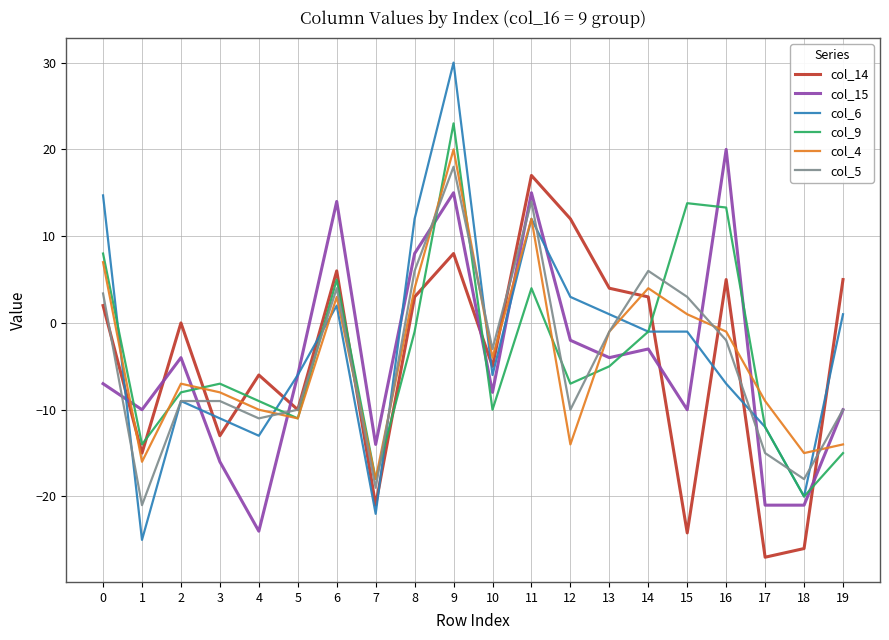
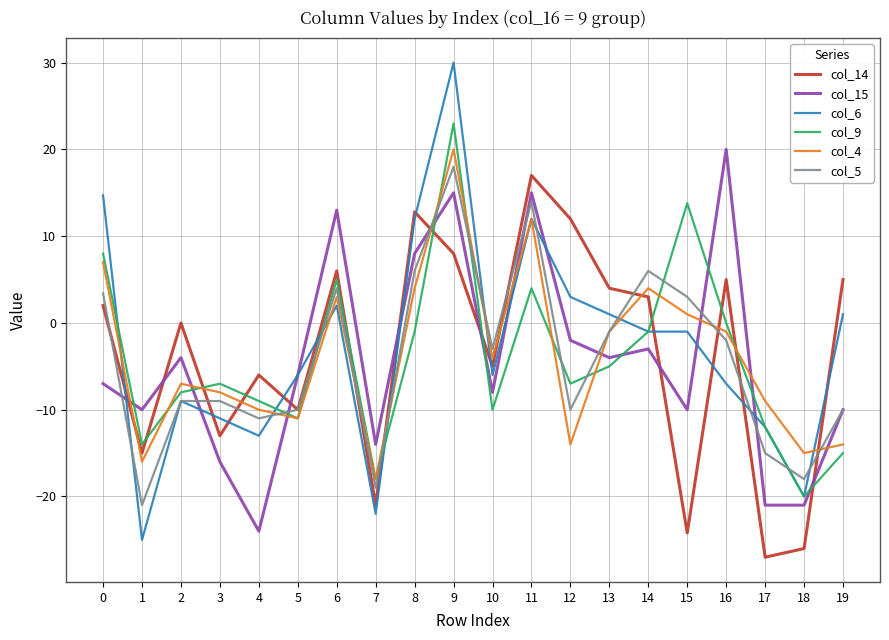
  {
    "col_14": {
      "0": 2,
      "1": -15,
      "2": 0,
      "3": -13,
      "4": -6,
      "6": 6,
      "7": -21,
-     "8": 3,
+     "8": 13,
      "9": 8,
      "10": -5,
      "11": 17,
      "12": 12,
      "13": 4,
      "14": 3,
      "15": -24,
      "16": 5,
      "17": -27,
      "18": -26,
      "19": 5
    },
    "col_15": {
      "0": -7,
      "1": -10,
      "2": -4,
      "3": -16,
      "4": -24,
-     "6": 14,
+     "6": 13,
      "7": -14,
      "8": 8,
      "9": 15,
      "10": -8,
      "11": 15,
      "12": -2,
      "13": -4,
      "14": -3,
      "15": -10,
      "16": 20,
      "17": -21,
      "18": -21
    },
    "col_6": {
      "0": 15,
      "1": -25,
      "3": -11,
      "4": -13,
      "6": 2,
      "7": -22,
      "8": 12,
      "9": 30,
      "10": -6,
      "12": 3,
      "13": 1,
      "15": -1,
      "16": -7,
      "19": 1
    },
    "col_9": {
      "0": 8,
      "1": -14,
      "2": -8,
      "3": -7,
      "4": -9,
      "6": 5,
      "8": -1,
      "9": 23,
      "10": -10,
      "11": 4,
      "12": -7,
      "13": -5,
      "15": 14,
-     "16": 13,
+     "16": 0,
      "19": -15
    },
    "col_4": {
      "0": 7,
      "1": -16,
      "2": -7,
      "3": -8,
      "4": -10,
      "6": 3,
      "8": 4,
      "9": 20,
      "10": -4,
      "12": -14,
      "14": 4,
      "15": 1,
      "16": -1,
      "17": -9,
      "18": -15,
      "19": -14
    },
    "col_5": {
      "0": 3,
      "1": -21,
      "3": -9,
      "4": -11,
      "6": 4,
      "7": -19,
      "8": 6,
      "9": 18,
      "10": -3,
      "11": 14,
      "12": -10,
      "14": 6,
      "15": 3,
      "16": -2,
      "17": -15,
      "18": -18
    }
  }
